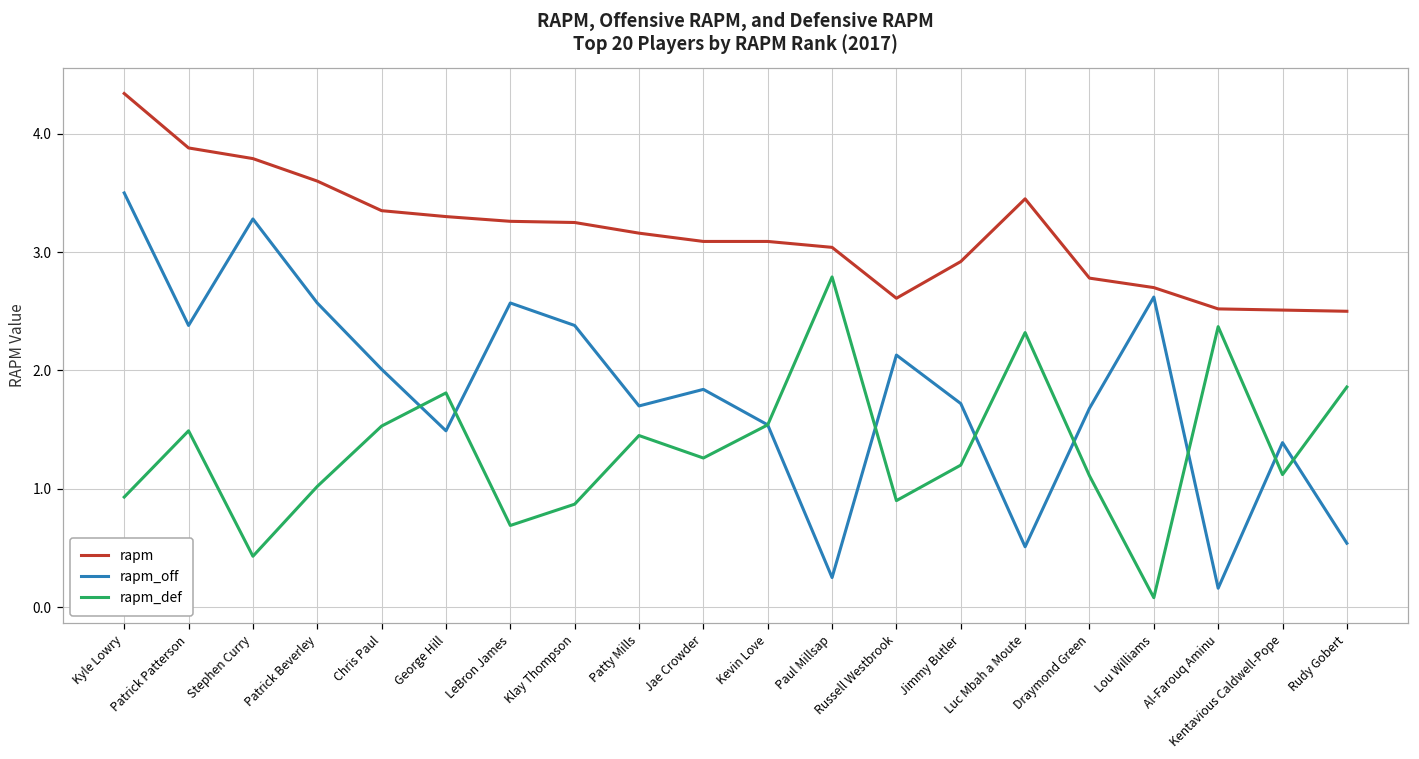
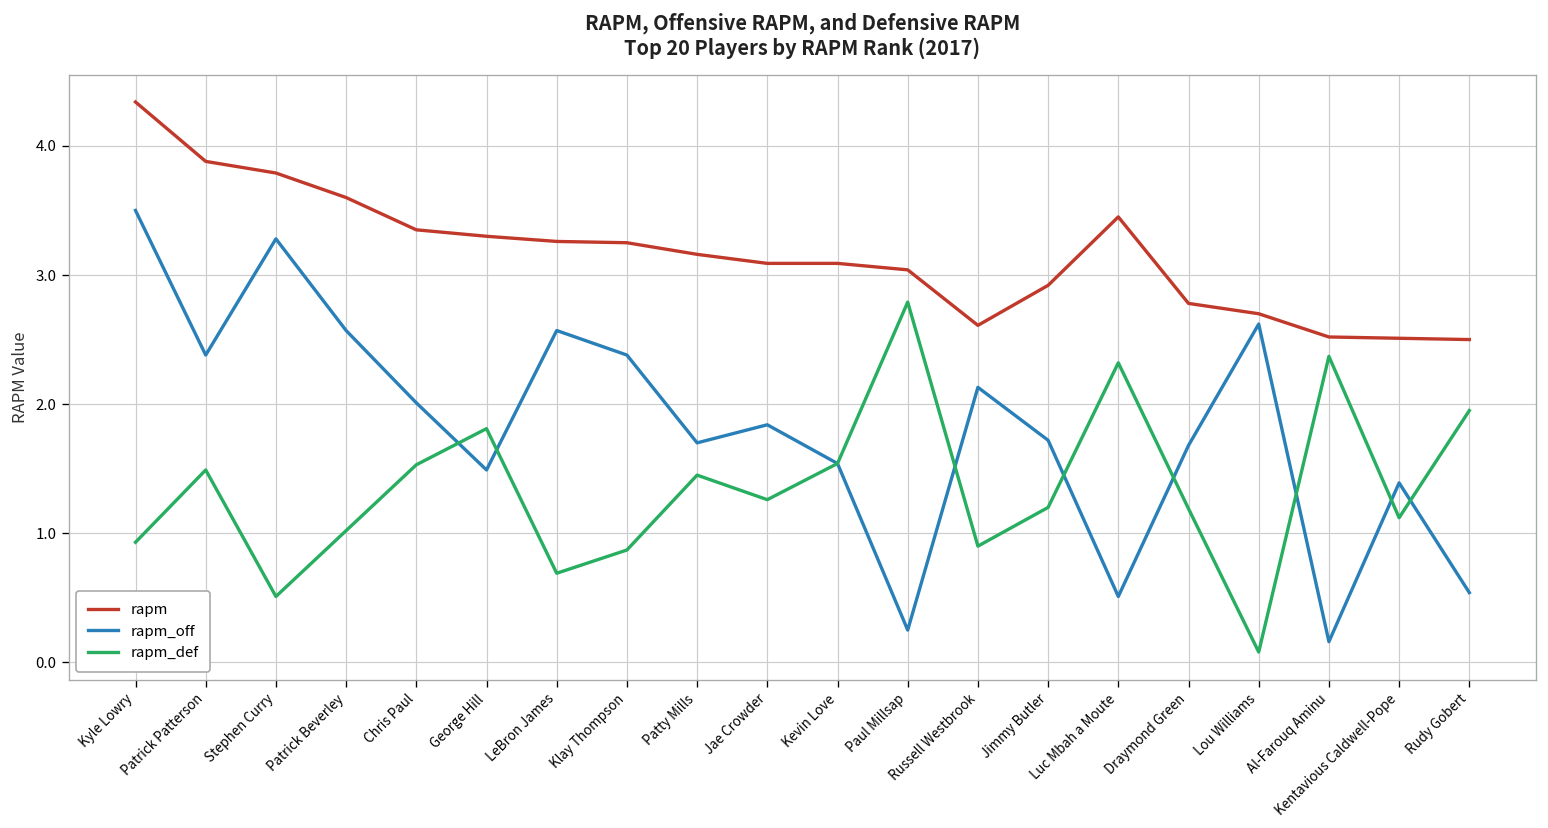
  {
    "rapm": {
      "Kyle Lowry": 4.34,
      "Patrick Patterson": 3.88,
      "Stephen Curry": 3.79,
      "Patrick Beverley": 3.60,
      "Chris Paul": 3.35,
      "George Hill": 3.30,
      "LeBron James": 3.26,
      "Klay Thompson": 3.25,
      "Patty Mills": 3.16,
      "Jae Crowder": 3.09,
      "Kevin Love": 3.09,
      "Paul Millsap": 3.04,
      "Russell Westbrook": 2.61,
      "Jimmy Butler": 2.92,
      "Luc Mbah a Moute": 3.45,
      "Draymond Green": 2.78,
      "Lou Williams": 2.70,
      "Al-Farouq Aminu": 2.52,
      "Kentavious Caldwell-Pope": 2.51,
      "Rudy Gobert": 2.50
    },
    "rapm_off": {
      "Kyle Lowry": 3.50,
      "Patrick Patterson": 2.38,
      "Stephen Curry": 3.28,
      "Patrick Beverley": 2.57,
      "Chris Paul": 2.01,
      "George Hill": 1.49,
      "LeBron James": 2.57,
      "Klay Thompson": 2.38,
      "Patty Mills": 1.70,
      "Jae Crowder": 1.84,
      "Paul Millsap": 0.25,
      "Russell Westbrook": 2.13,
      "Jimmy Butler": 1.72,
      "Luc Mbah a Moute": 0.51,
      "Draymond Green": 1.68,
      "Lou Williams": 2.62,
      "Al-Farouq Aminu": 0.16,
      "Kentavious Caldwell-Pope": 1.39,
      "Rudy Gobert": 0.54
    },
    "rapm_def": {
      "Kyle Lowry": 0.93,
      "Patrick Patterson": 1.49,
-     "Stephen Curry": 0.43,
+     "Stephen Curry": 0.51,
      "Patrick Beverley": 1.02,
      "Chris Paul": 1.53,
      "George Hill": 1.81,
      "LeBron James": 0.69,
      "Klay Thompson": 0.87,
      "Patty Mills": 1.45,
      "Jae Crowder": 1.26,
      "Paul Millsap": 2.79,
      "Russell Westbrook": 0.90,
      "Jimmy Butler": 1.20,
      "Luc Mbah a Moute": 2.32,
-     "Draymond Green": 1.11,
+     "Draymond Green": 1.19,
      "Lou Williams": 0.08,
      "Al-Farouq Aminu": 2.37,
      "Kentavious Caldwell-Pope": 1.12,
-     "Rudy Gobert": 1.86
+     "Rudy Gobert": 1.95
    }
  }
